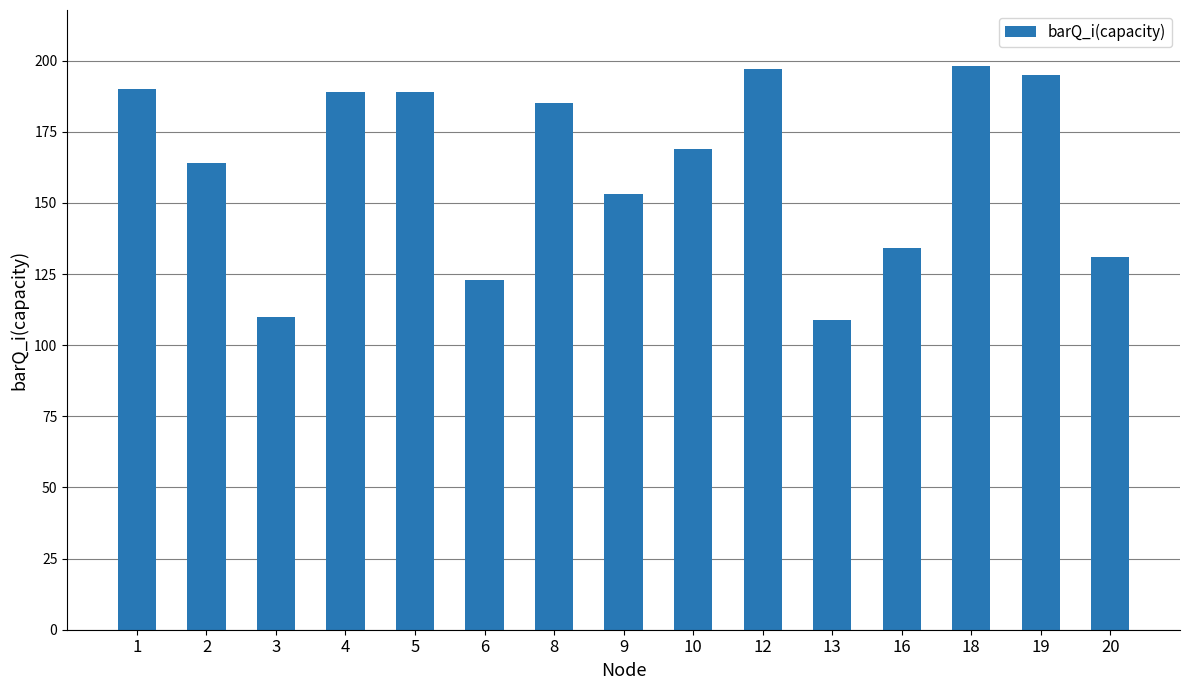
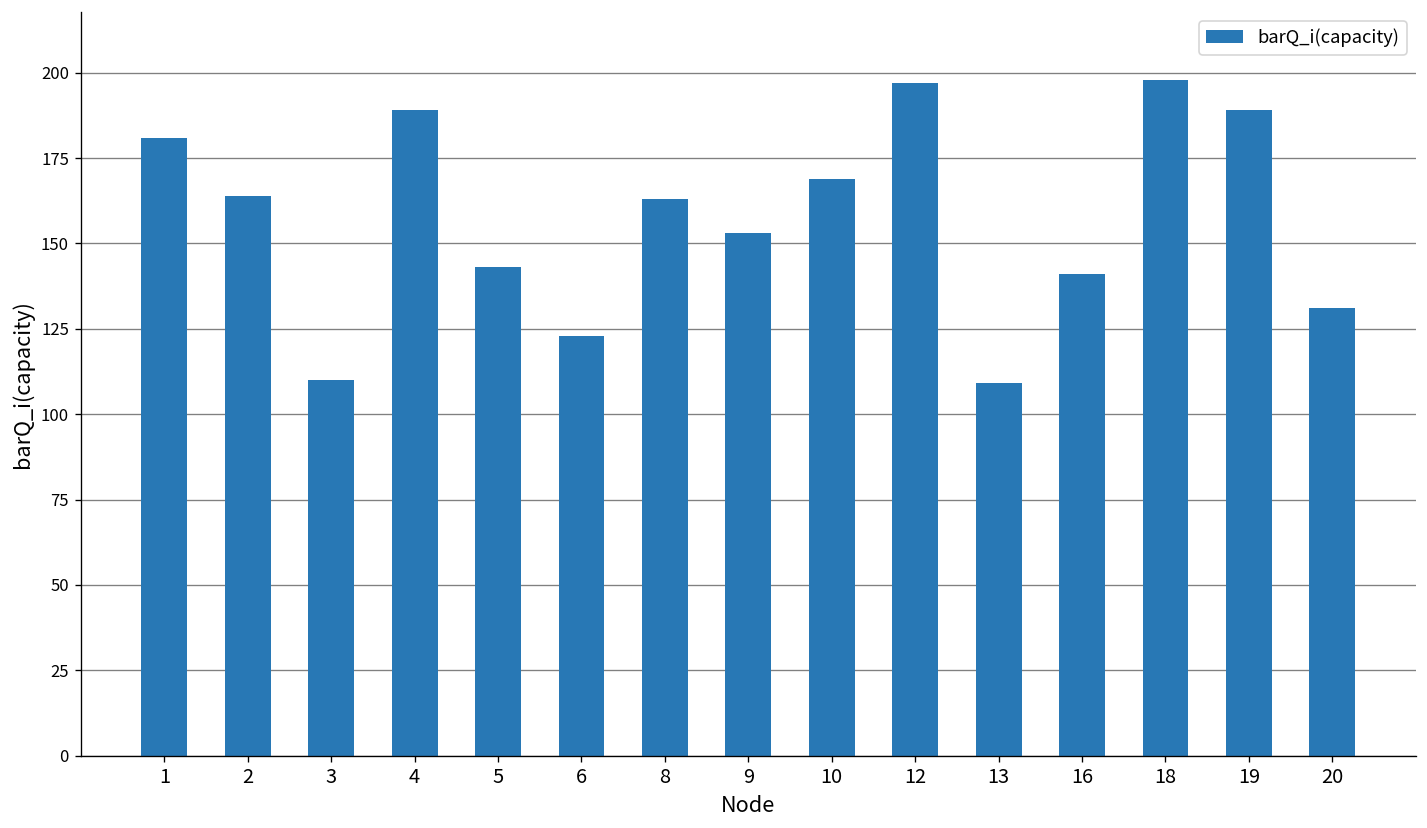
  {
-   "1": 190,
+   "1": 181,
    "2": 164,
    "3": 110,
    "4": 189,
-   "5": 189,
+   "5": 143,
    "6": 123,
-   "8": 185,
+   "8": 163,
    "9": 153,
    "10": 169,
    "12": 197,
    "13": 109,
-   "16": 134,
+   "16": 141,
    "18": 198,
-   "19": 195,
+   "19": 189,
    "20": 131
  }
